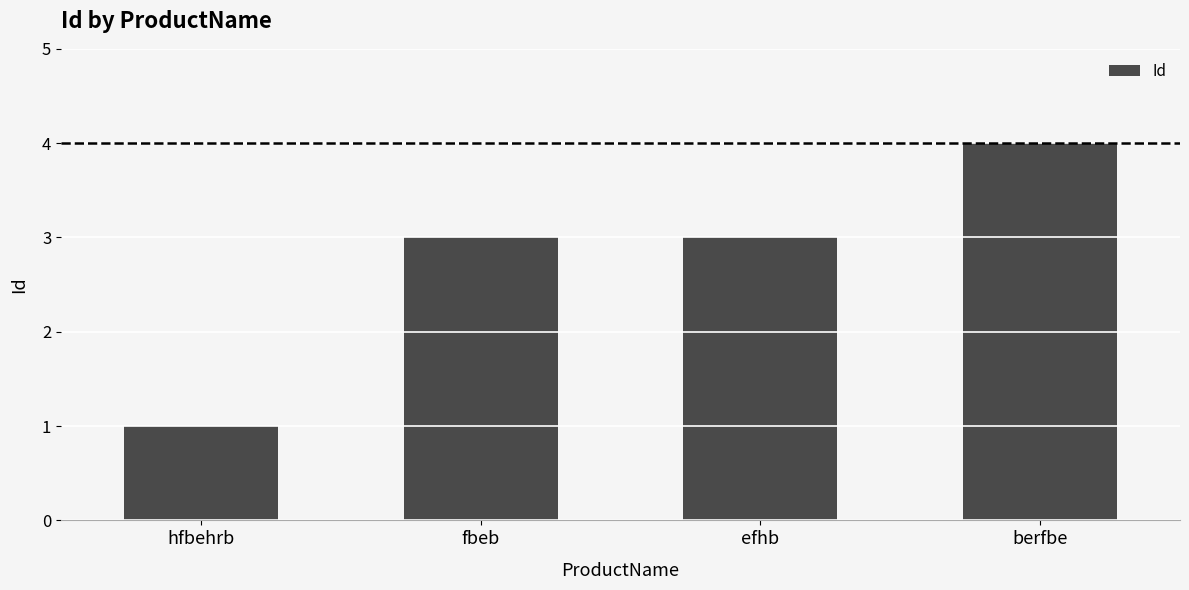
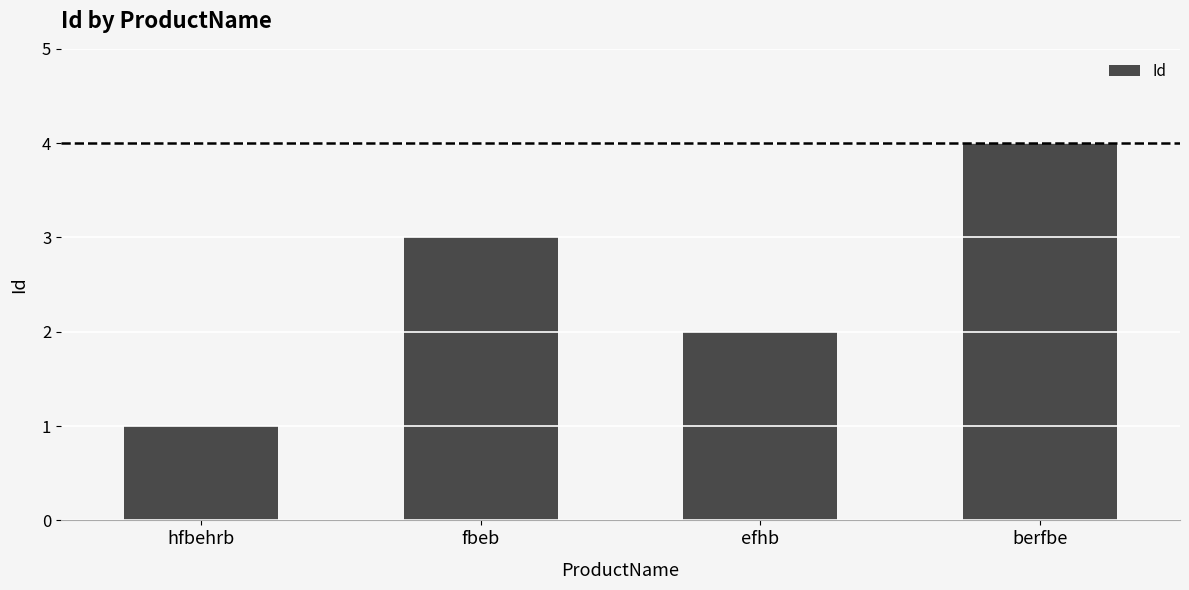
  {
    "hfbehrb": 1,
    "fbeb": 3,
-   "efhb": 3,
+   "efhb": 2,
    "berfbe": 4
  }
